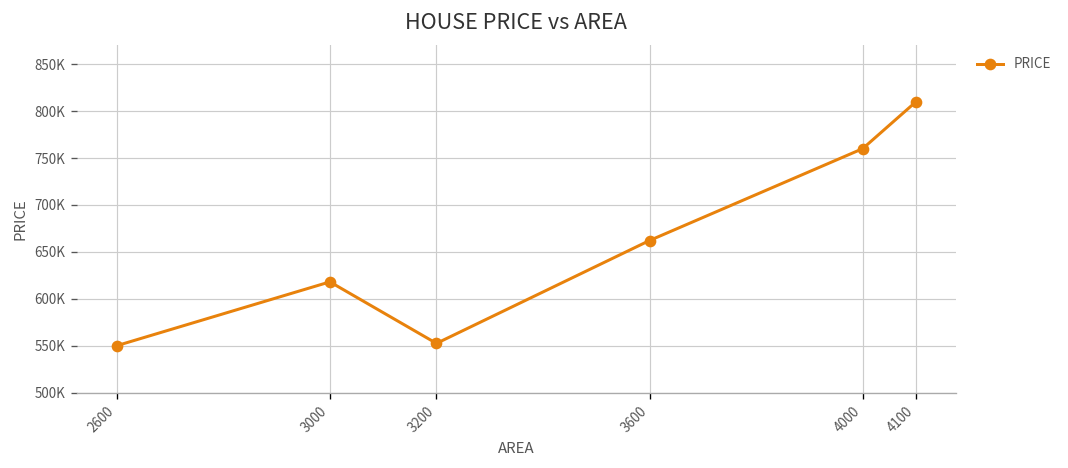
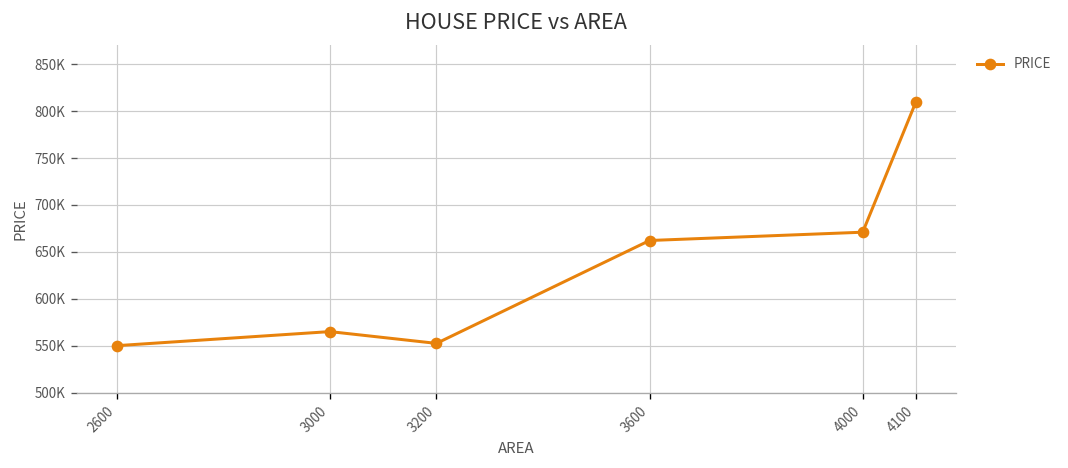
  {
    "2600": 550000,
-   "3000": 620000,
+   "3000": 570000,
    "3200": 550000,
    "3600": 660000,
-   "4000": 760000,
+   "4000": 670000,
    "4100": 810000
  }
